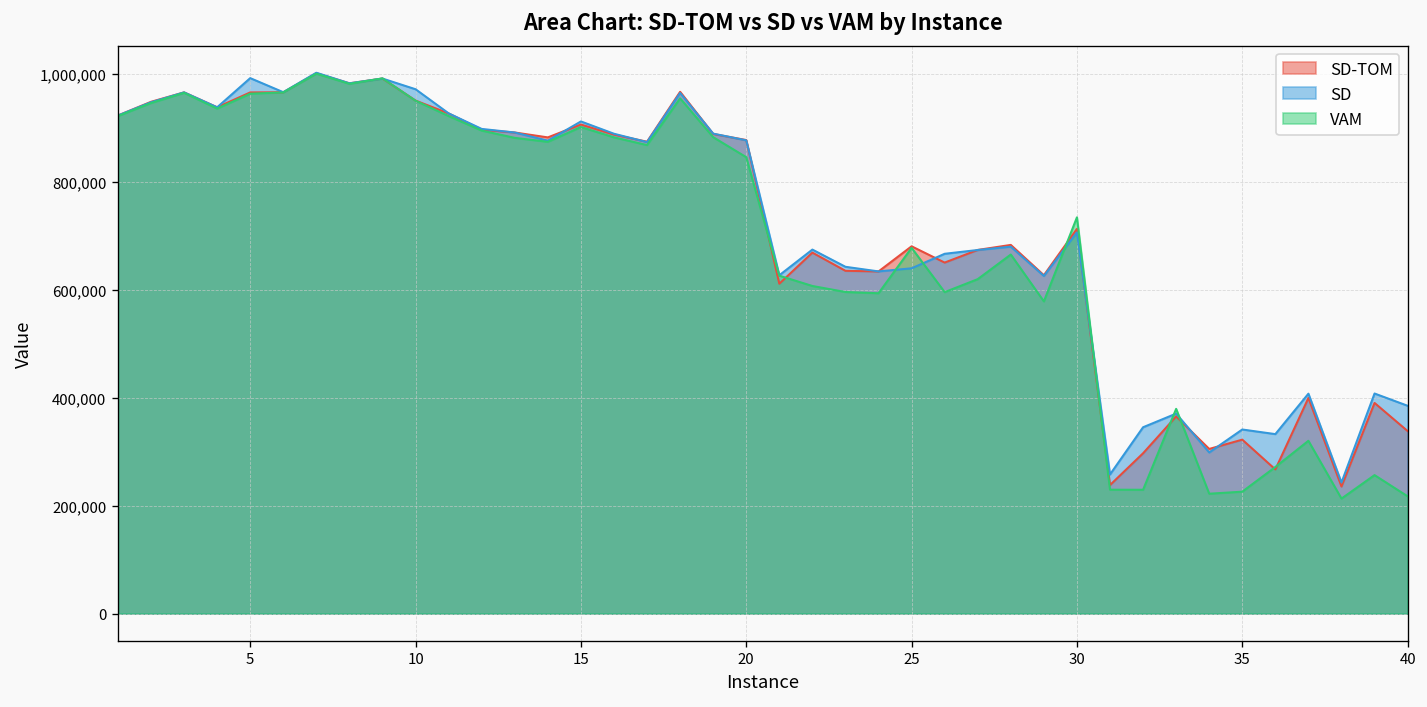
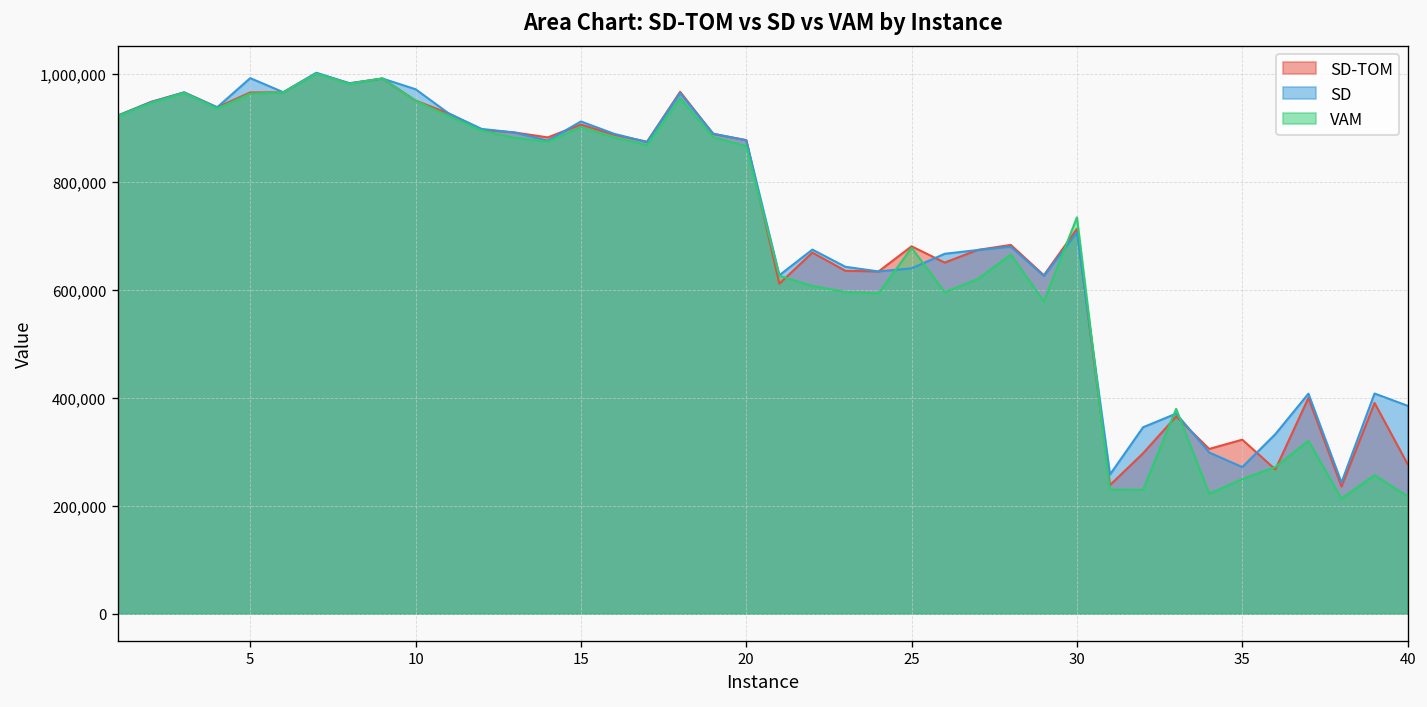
  {
    "SD-TOM": {
      "30": "710,000",
      "35": "320,000",
-     "40": "340,000"
+     "40": "280,000"
    },
    "SD": {
      "5": "990,000",
      "10": "970,000",
      "15": "910,000",
      "25": "640,000",
      "30": "710,000",
-     "35": "340,000",
+     "35": "270,000",
      "40": "380,000"
    },
    "VAM": {
-     "20": "850,000",
+     "20": "870,000",
      "30": "730,000",
-     "35": "230,000",
+     "35": "250,000",
      "40": "220,000"
    }
  }
